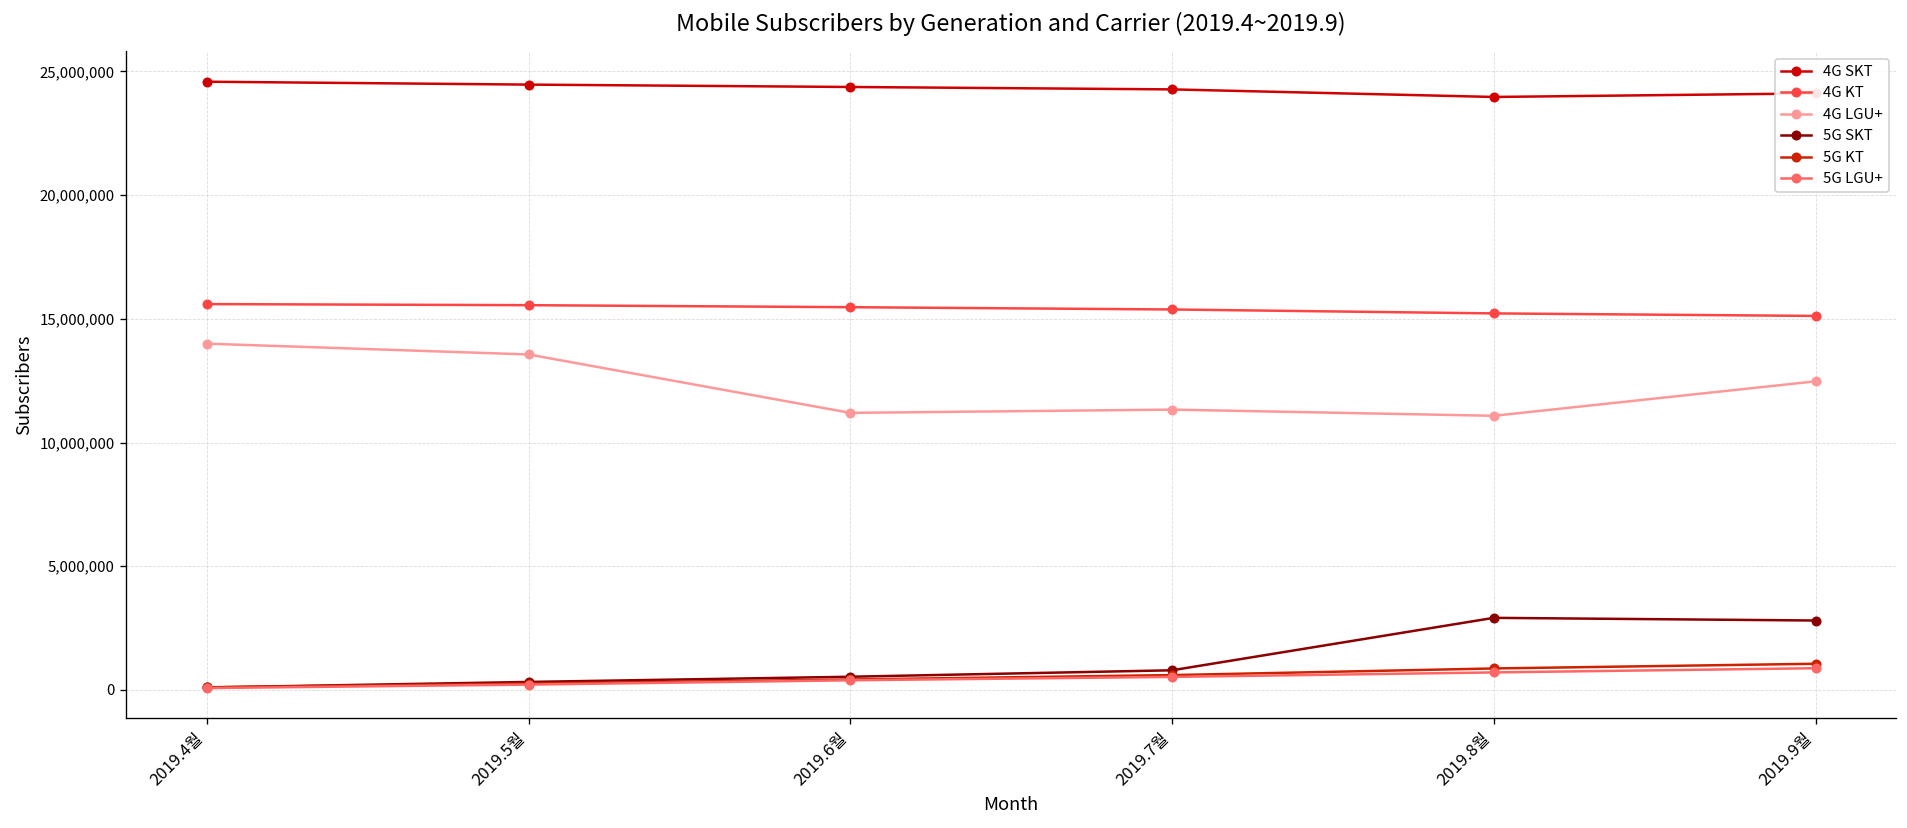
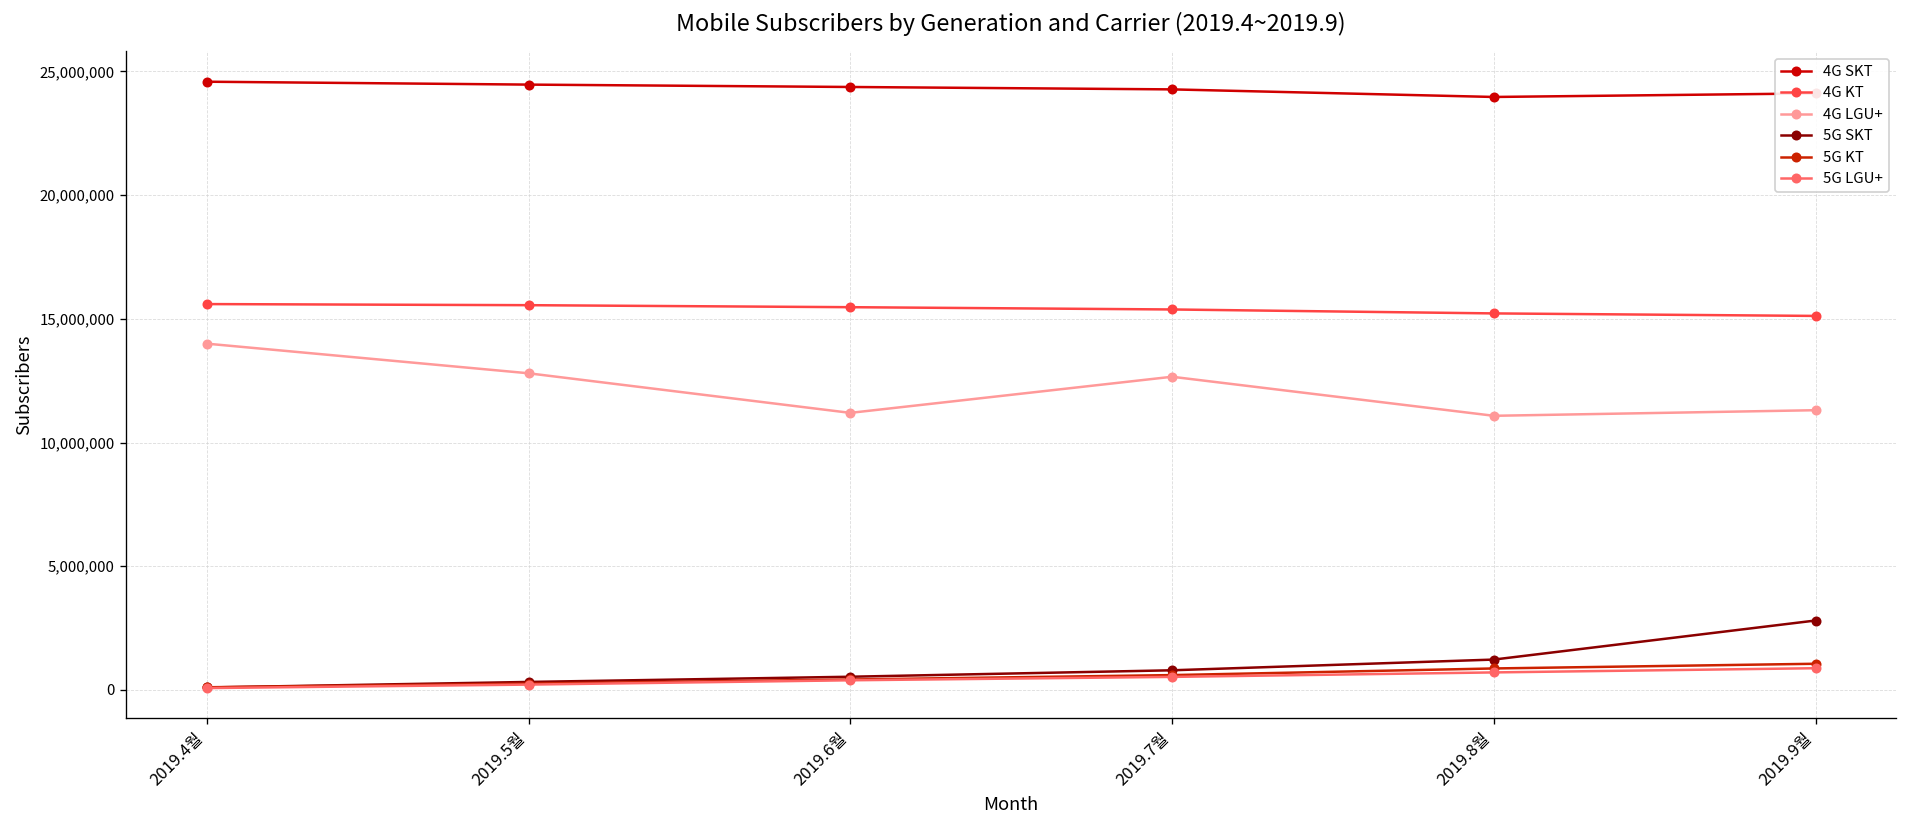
  {
    "4G LGU+": {
      "2019.4월": "14,000,000",
-     "2019.5월": "13,600,000",
+     "2019.5월": "12,800,000",
      "2019.6월": "11,200,000",
-     "2019.7월": "11,300,000",
+     "2019.7월": "12,700,000",
      "2019.8월": "11,100,000",
-     "2019.9월": "12,500,000"
+     "2019.9월": "11,300,000"
    },
    "5G SKT": {
      "2019.7월": "800,000",
-     "2019.8월": "2,900,000",
+     "2019.8월": "1,200,000",
      "2019.9월": "2,800,000"
    }
  }
